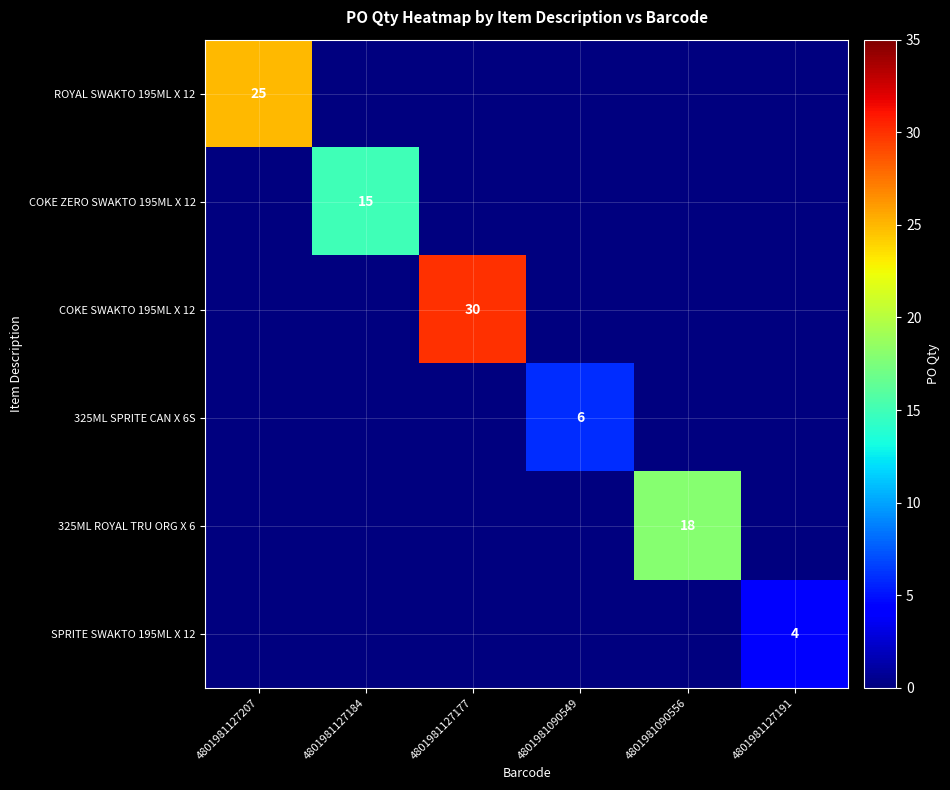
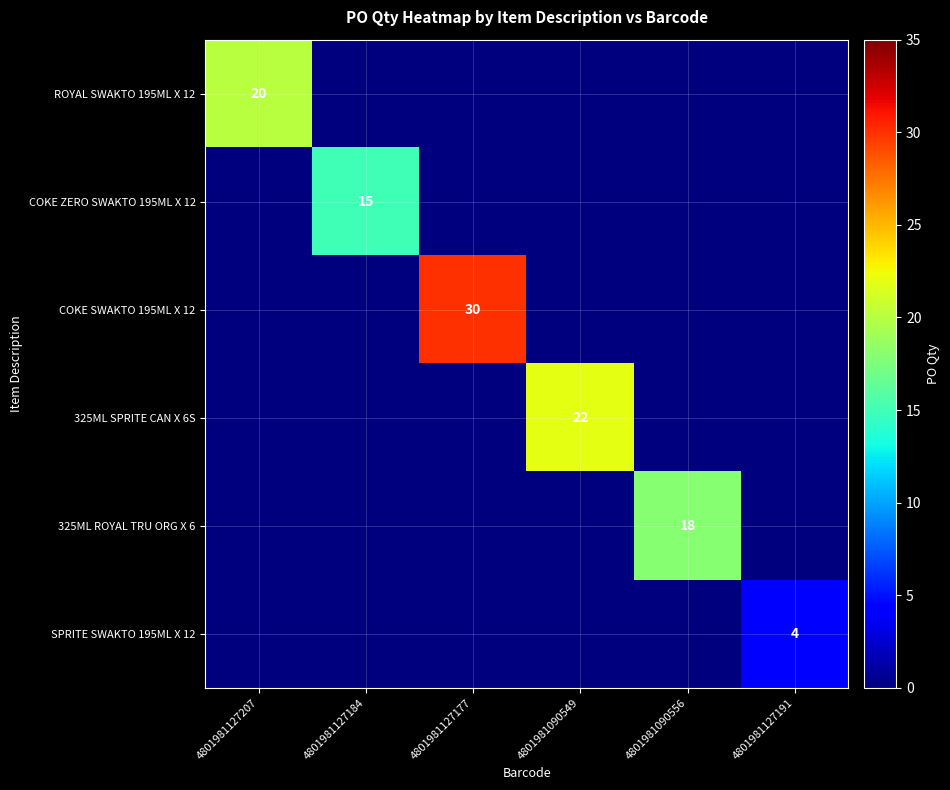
  {
    "ROYAL SWAKTO 195ML X 12": {
-     "4801981127207": 25
+     "4801981127207": 20
    },
    "COKE ZERO SWAKTO 195ML X 12": {
      "4801981127184": 15
    },
    "COKE SWAKTO 195ML X 12": {
      "4801981127177": 30
    },
    "325ML SPRITE CAN X 6S": {
-     "4801981090549": 6
+     "4801981090549": 22
    },
    "325ML ROYAL TRU ORG X 6": {
      "4801981090556": 18
    },
    "SPRITE SWAKTO 195ML X 12": {
      "4801981127191": 4
    }
  }
